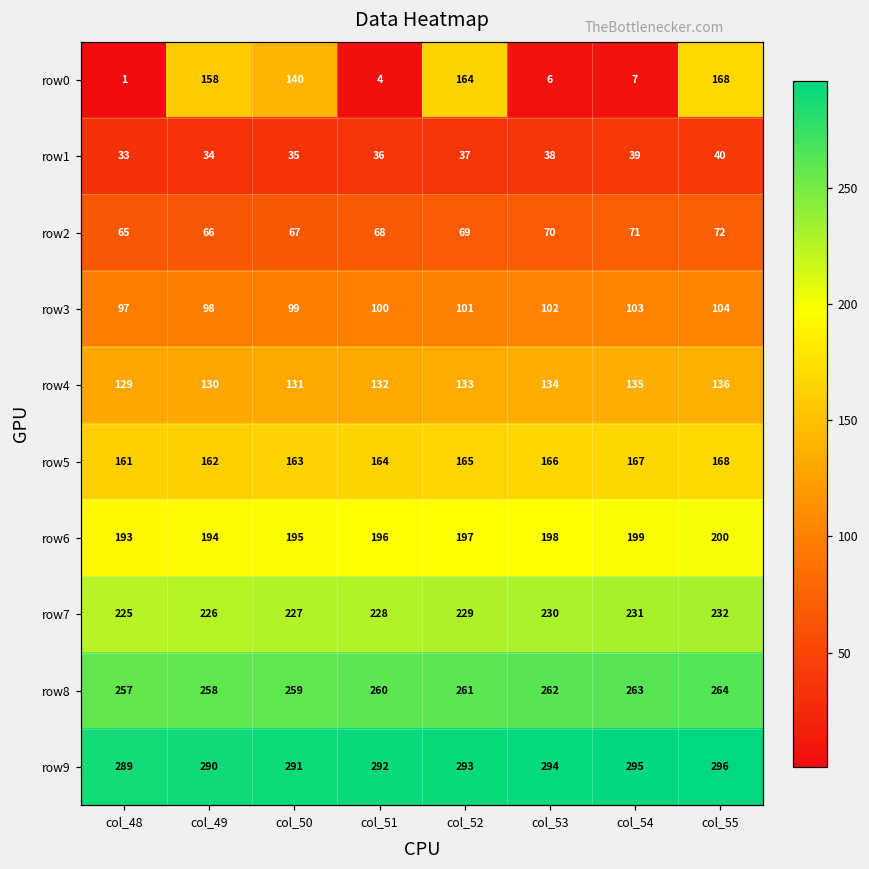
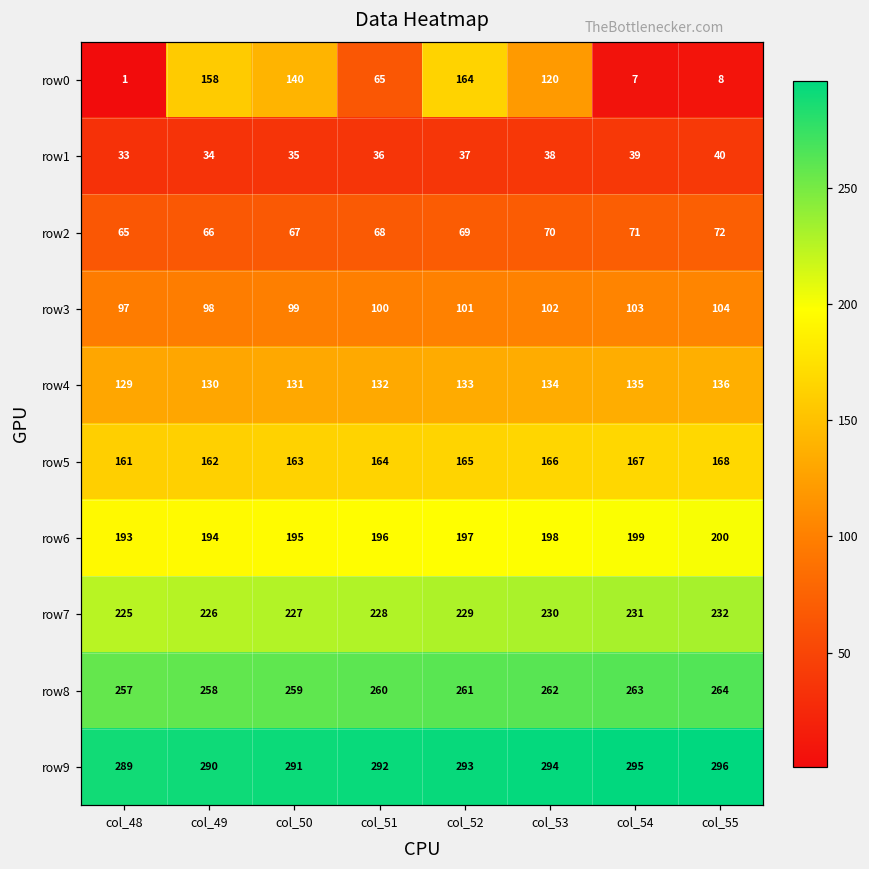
  {
    "row0": {
      "col_48": 1,
      "col_49": 158,
      "col_50": 140,
-     "col_51": 4,
+     "col_51": 65,
      "col_52": 164,
-     "col_53": 6,
+     "col_53": 120,
      "col_54": 7,
-     "col_55": 168
+     "col_55": 8
    },
    "row1": {
      "col_48": 33,
      "col_49": 34,
      "col_50": 35,
      "col_51": 36,
      "col_52": 37,
      "col_53": 38,
      "col_54": 39,
      "col_55": 40
    },
    "row2": {
      "col_48": 65,
      "col_49": 66,
      "col_50": 67,
      "col_51": 68,
      "col_52": 69,
      "col_53": 70,
      "col_54": 71,
      "col_55": 72
    },
    "row3": {
      "col_48": 97,
      "col_49": 98,
      "col_50": 99,
      "col_51": 100,
      "col_52": 101,
      "col_53": 102,
      "col_54": 103,
      "col_55": 104
    },
    "row4": {
      "col_48": 129,
      "col_49": 130,
      "col_50": 131,
      "col_51": 132,
      "col_52": 133,
      "col_53": 134,
      "col_54": 135,
      "col_55": 136
    },
    "row5": {
      "col_48": 161,
      "col_49": 162,
      "col_50": 163,
      "col_51": 164,
      "col_52": 165,
      "col_53": 166,
      "col_54": 167,
      "col_55": 168
    },
    "row6": {
      "col_48": 193,
      "col_49": 194,
      "col_50": 195,
      "col_51": 196,
      "col_52": 197,
      "col_53": 198,
      "col_54": 199,
      "col_55": 200
    },
    "row7": {
      "col_48": 225,
      "col_49": 226,
      "col_50": 227,
      "col_51": 228,
      "col_52": 229,
      "col_53": 230,
      "col_54": 231,
      "col_55": 232
    },
    "row8": {
      "col_48": 257,
      "col_49": 258,
      "col_50": 259,
      "col_51": 260,
      "col_52": 261,
      "col_53": 262,
      "col_54": 263,
      "col_55": 264
    },
    "row9": {
      "col_48": 289,
      "col_49": 290,
      "col_50": 291,
      "col_51": 292,
      "col_52": 293,
      "col_53": 294,
      "col_54": 295,
      "col_55": 296
    }
  }
